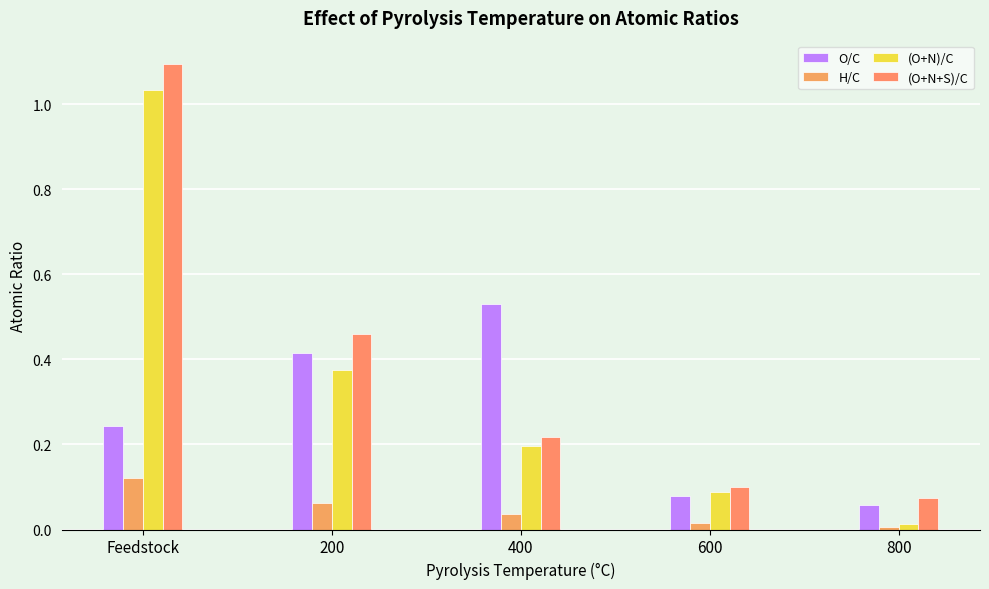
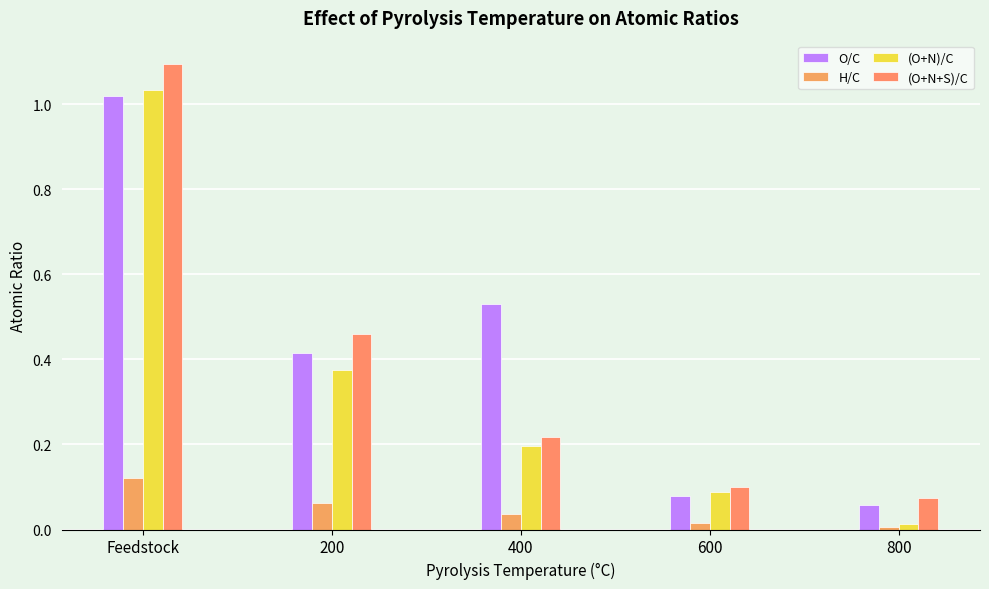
  {
    "O/C": {
-     "Feedstock": 0.24,
+     "Feedstock": 1.02,
      "200": 0.41,
      "400": 0.53,
      "600": 0.08,
      "800": 0.06
    },
    "(O+N)/C": {
      "Feedstock": 1.03,
      "200": 0.38,
      "400": 0.20,
      "600": 0.09,
      "800": 0.01
    }
  }
